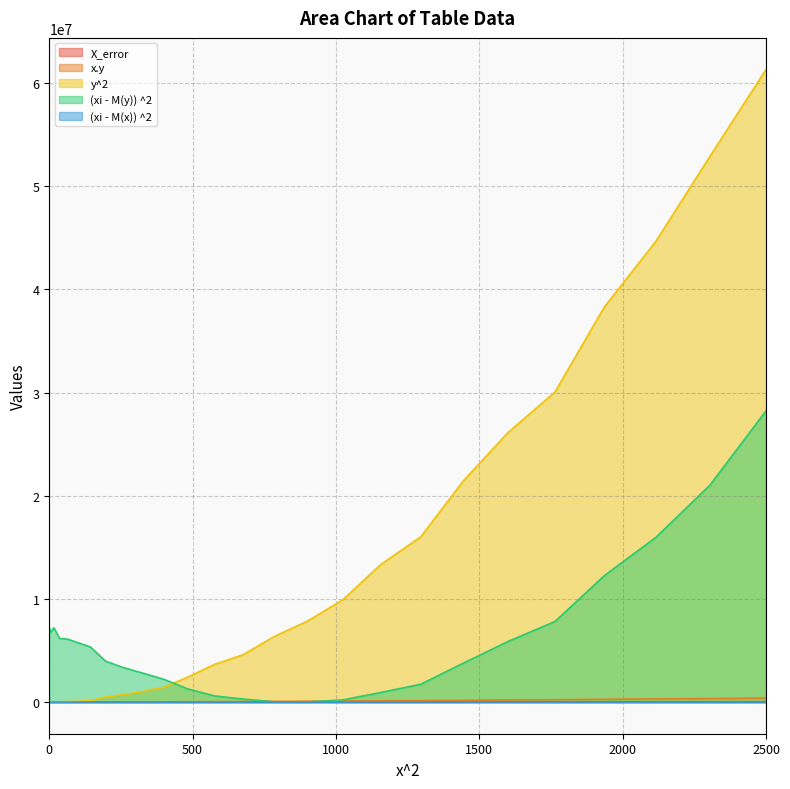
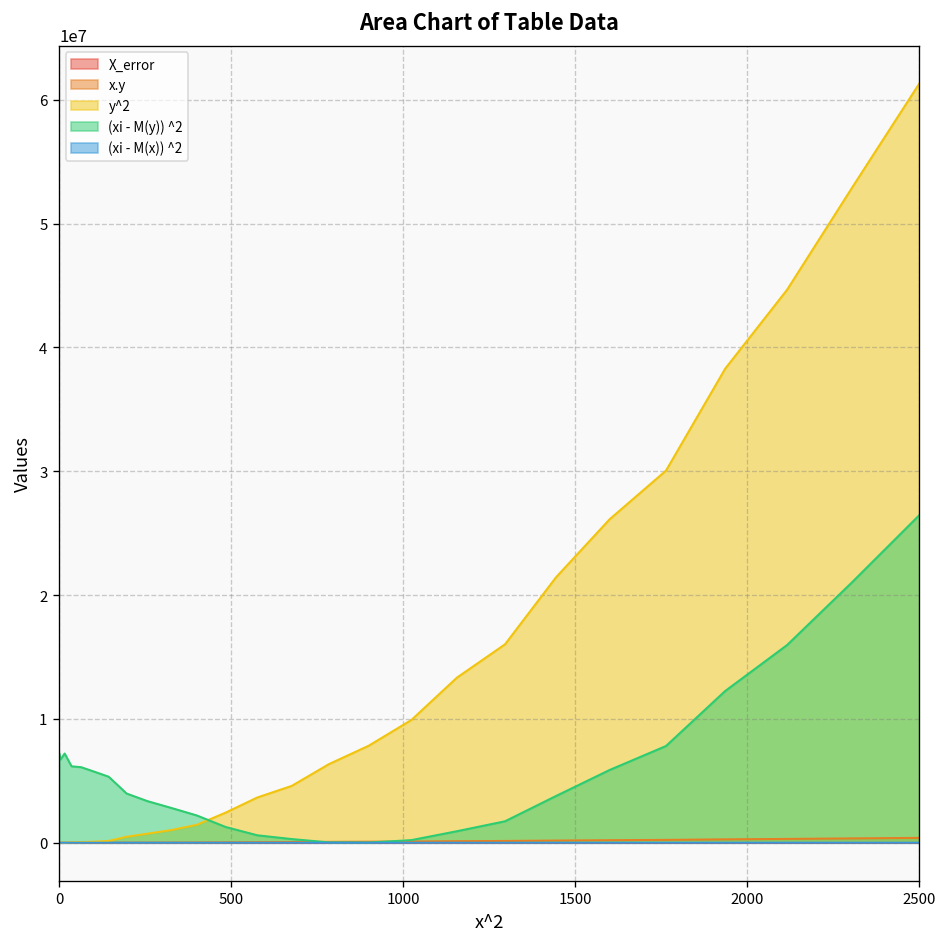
  {
    "(xi - M(x)) ^2": {
      "2500": 0
    },
    "(xi - M(y)) ^2": {
      "0": 7200000,
-     "2500": 28200000
+     "2500": 26400000
    }
  }
